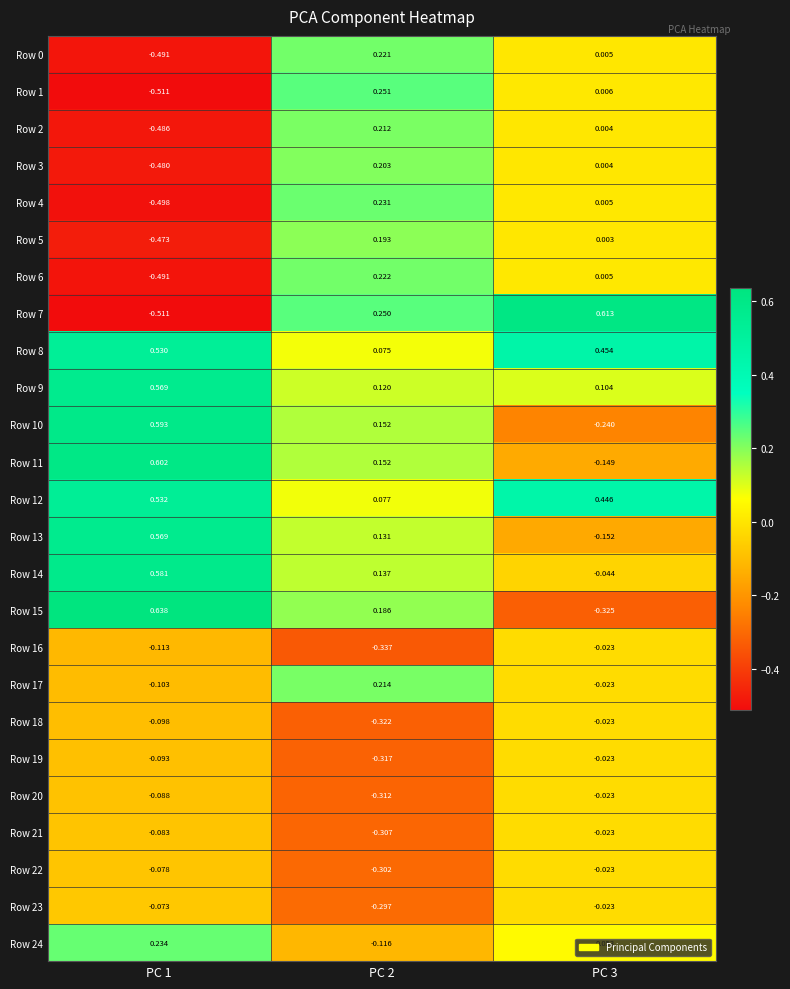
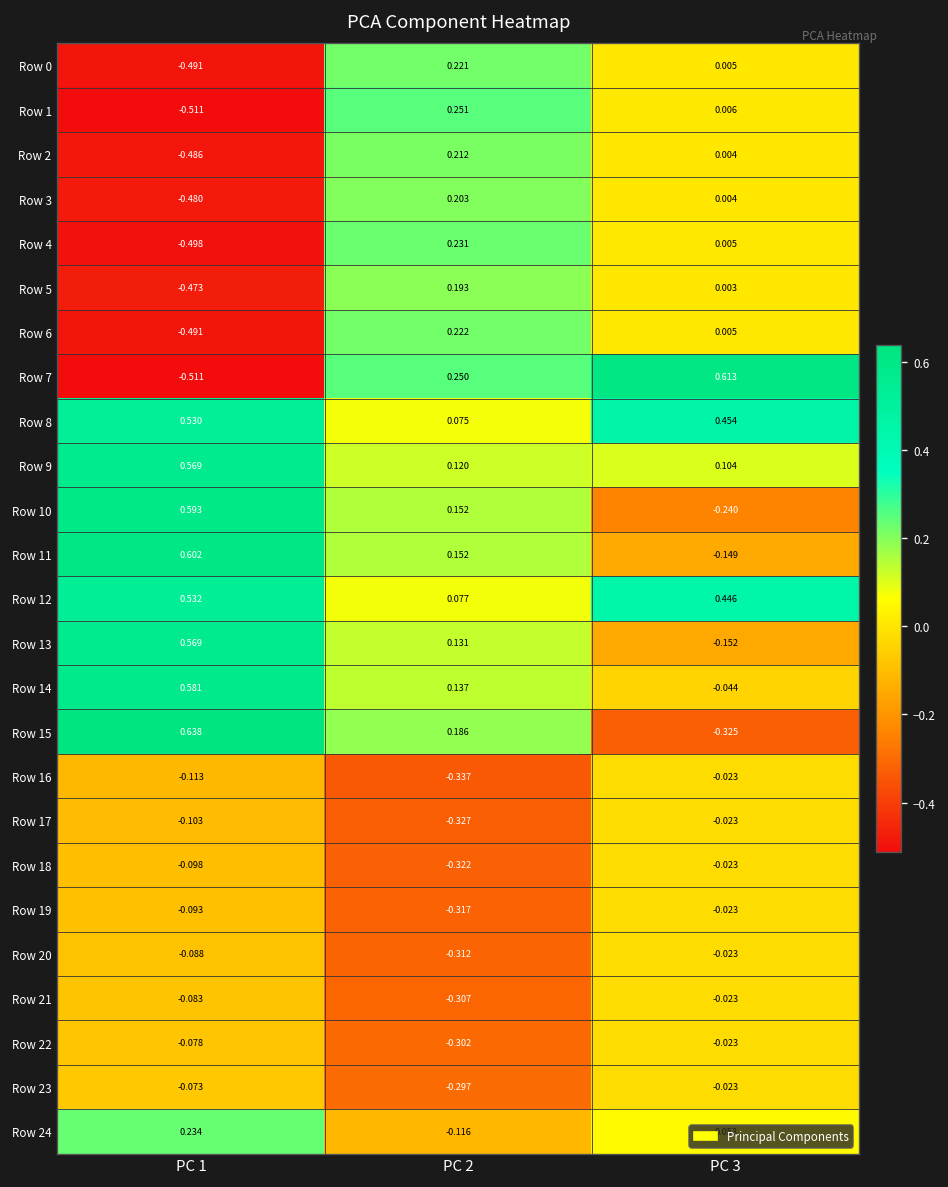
  {
    "Row 0": {
      "PC 1": -0.491,
      "PC 2": 0.221,
      "PC 3": 0.005
    },
    "Row 1": {
      "PC 1": -0.511,
      "PC 2": 0.251,
      "PC 3": 0.006
    },
    "Row 2": {
      "PC 1": -0.486,
      "PC 2": 0.212,
      "PC 3": 0.004
    },
    "Row 3": {
      "PC 1": -0.480,
      "PC 2": 0.203,
      "PC 3": 0.004
    },
    "Row 4": {
      "PC 1": -0.498,
      "PC 2": 0.231,
      "PC 3": 0.005
    },
    "Row 5": {
      "PC 1": -0.473,
      "PC 2": 0.193,
      "PC 3": 0.003
    },
    "Row 6": {
      "PC 1": -0.491,
      "PC 2": 0.222,
      "PC 3": 0.005
    },
    "Row 7": {
      "PC 1": -0.511,
      "PC 2": 0.250,
      "PC 3": 0.613
    },
    "Row 8": {
      "PC 1": 0.530,
      "PC 2": 0.075,
      "PC 3": 0.454
    },
    "Row 9": {
      "PC 1": 0.569,
      "PC 2": 0.120,
      "PC 3": 0.104
    },
    "Row 10": {
      "PC 1": 0.593,
      "PC 2": 0.152,
      "PC 3": -0.240
    },
    "Row 11": {
      "PC 1": 0.602,
      "PC 2": 0.152,
      "PC 3": -0.149
    },
    "Row 12": {
      "PC 1": 0.532,
      "PC 2": 0.077,
      "PC 3": 0.446
    },
    "Row 13": {
      "PC 1": 0.569,
      "PC 2": 0.131,
      "PC 3": -0.152
    },
    "Row 14": {
      "PC 1": 0.581,
      "PC 2": 0.137,
      "PC 3": -0.044
    },
    "Row 15": {
      "PC 1": 0.638,
      "PC 2": 0.186,
      "PC 3": -0.325
    },
    "Row 16": {
      "PC 1": -0.113,
      "PC 2": -0.337,
      "PC 3": -0.023
    },
    "Row 17": {
      "PC 1": -0.103,
-     "PC 2": 0.214,
+     "PC 2": -0.327,
      "PC 3": -0.023
    },
    "Row 18": {
      "PC 1": -0.098,
      "PC 2": -0.322,
      "PC 3": -0.023
    },
    "Row 19": {
      "PC 1": -0.093,
      "PC 2": -0.317,
      "PC 3": -0.023
    },
    "Row 20": {
      "PC 1": -0.088,
      "PC 2": -0.312,
      "PC 3": -0.023
    },
    "Row 21": {
      "PC 1": -0.083,
      "PC 2": -0.307,
      "PC 3": -0.023
    },
    "Row 22": {
      "PC 1": -0.078,
      "PC 2": -0.302,
      "PC 3": -0.023
    },
    "Row 23": {
      "PC 1": -0.073,
      "PC 2": -0.297,
      "PC 3": -0.023
    },
    "Row 24": {
      "PC 1": 0.234,
      "PC 2": -0.116
    }
  }
